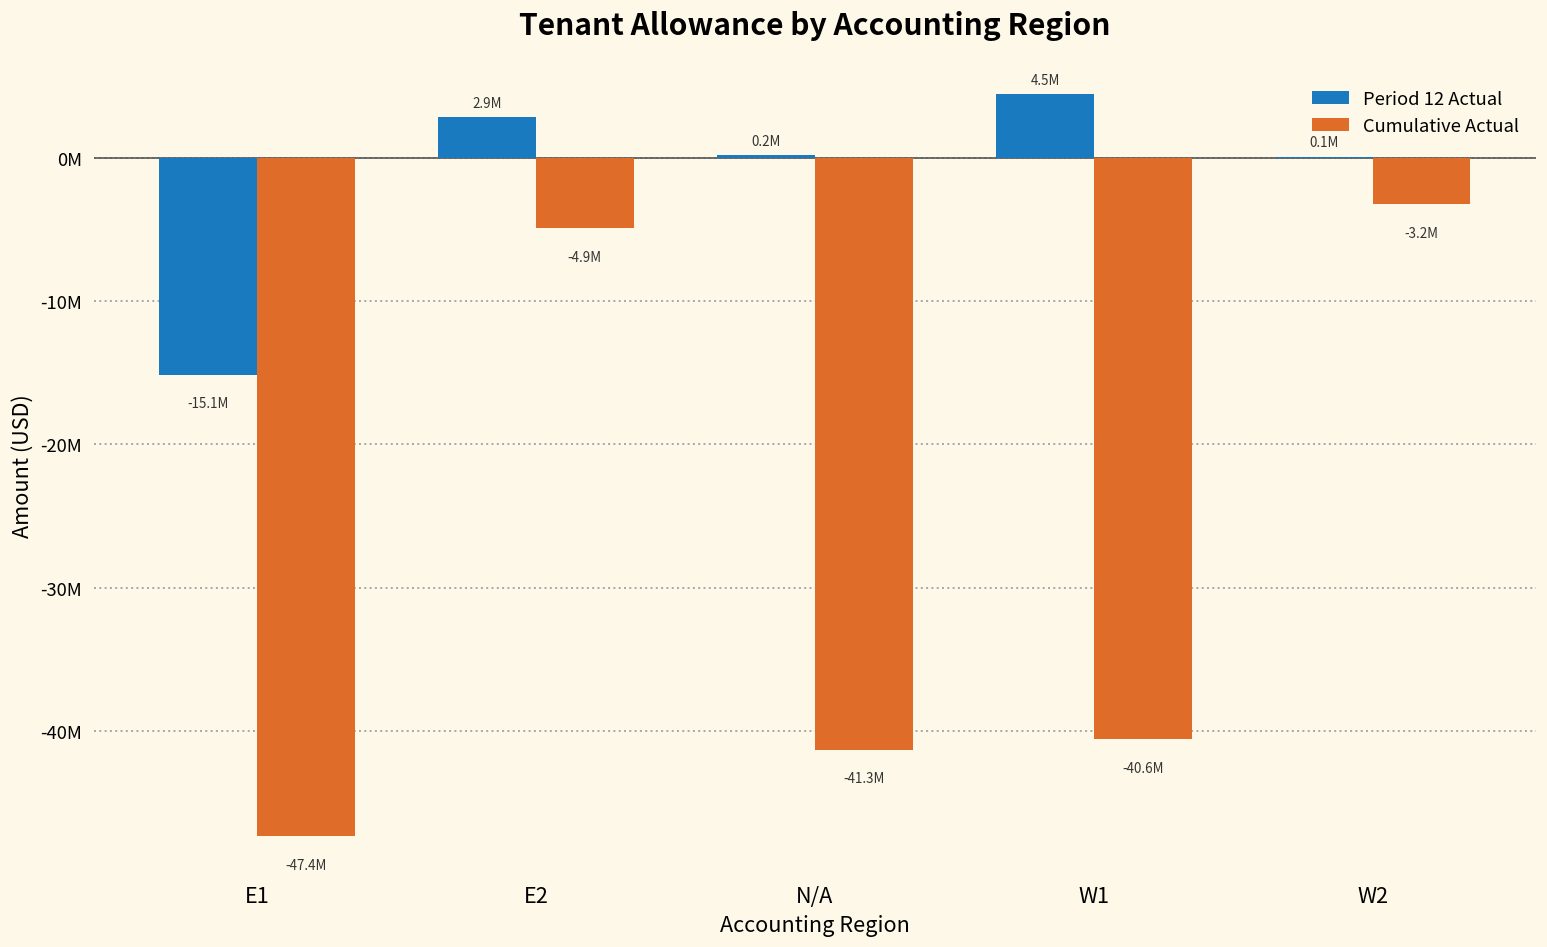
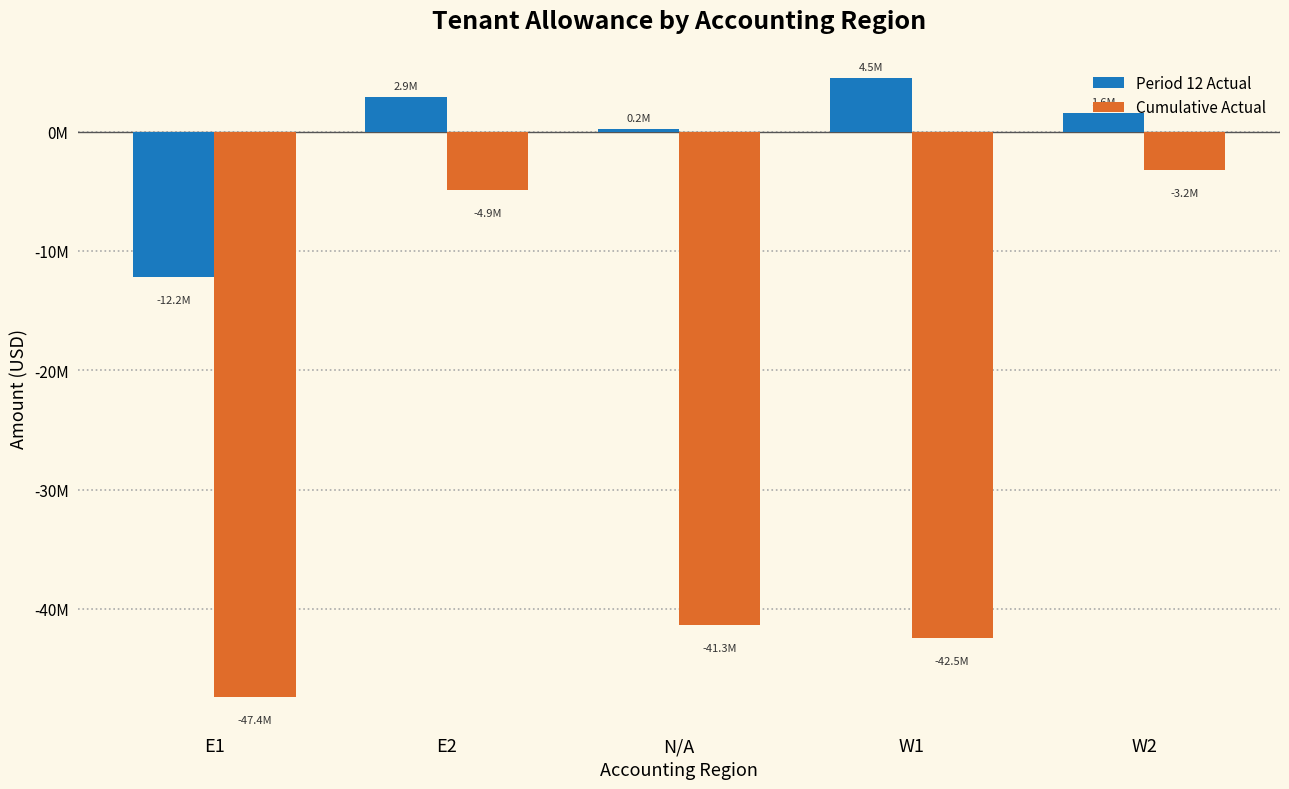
  {
    "Period 12 Actual": {
-     "E1": "-15.1M",
+     "E1": "-12.2M",
      "E2": "2.9M",
      "N/A": "0.2M",
      "W1": "4.5M",
-     "W2": "0.1M"
+     "W2": "1.6M"
    },
    "Cumulative Actual": {
      "E1": "-47.4M",
      "E2": "-4.9M",
      "N/A": "-41.3M",
-     "W1": "-40.6M",
+     "W1": "-42.5M",
      "W2": "-3.2M"
    }
  }
